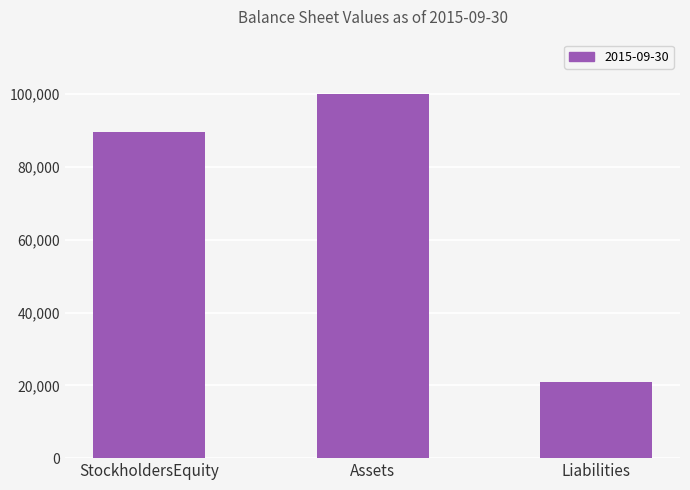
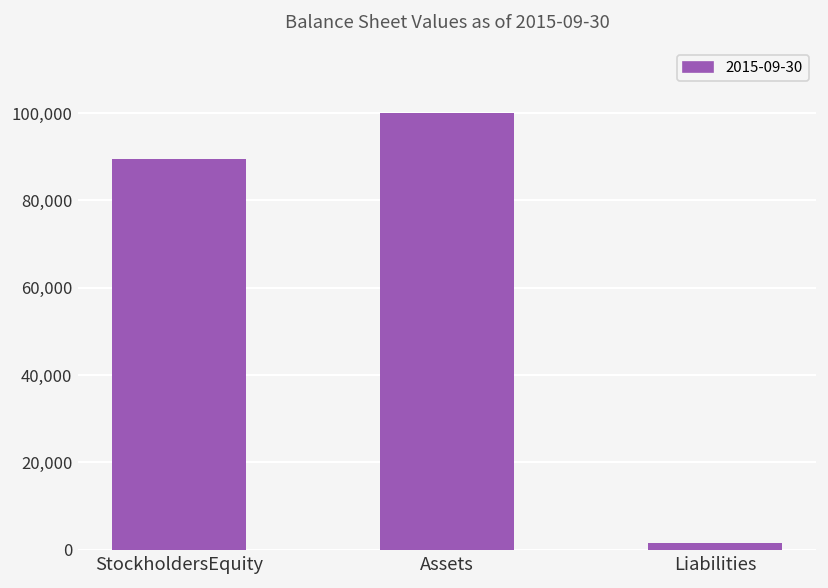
  {
    "StockholdersEquity": "90,000",
    "Assets": "100,000",
-   "Liabilities": "21,000"
+   "Liabilities": "2,000"
  }
